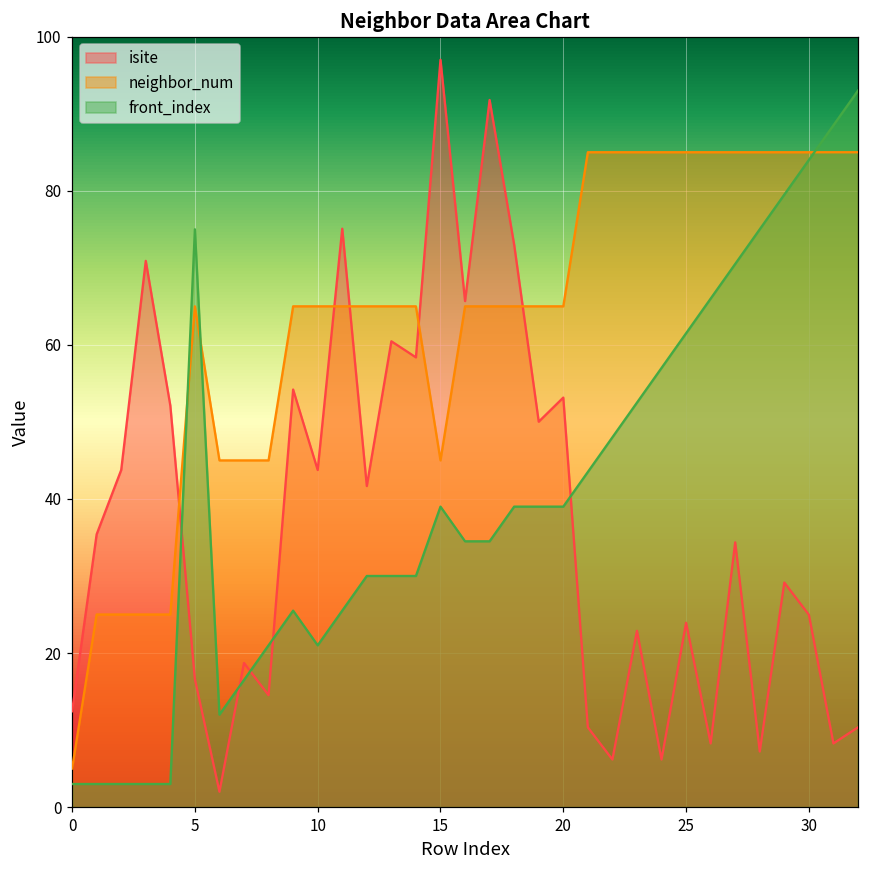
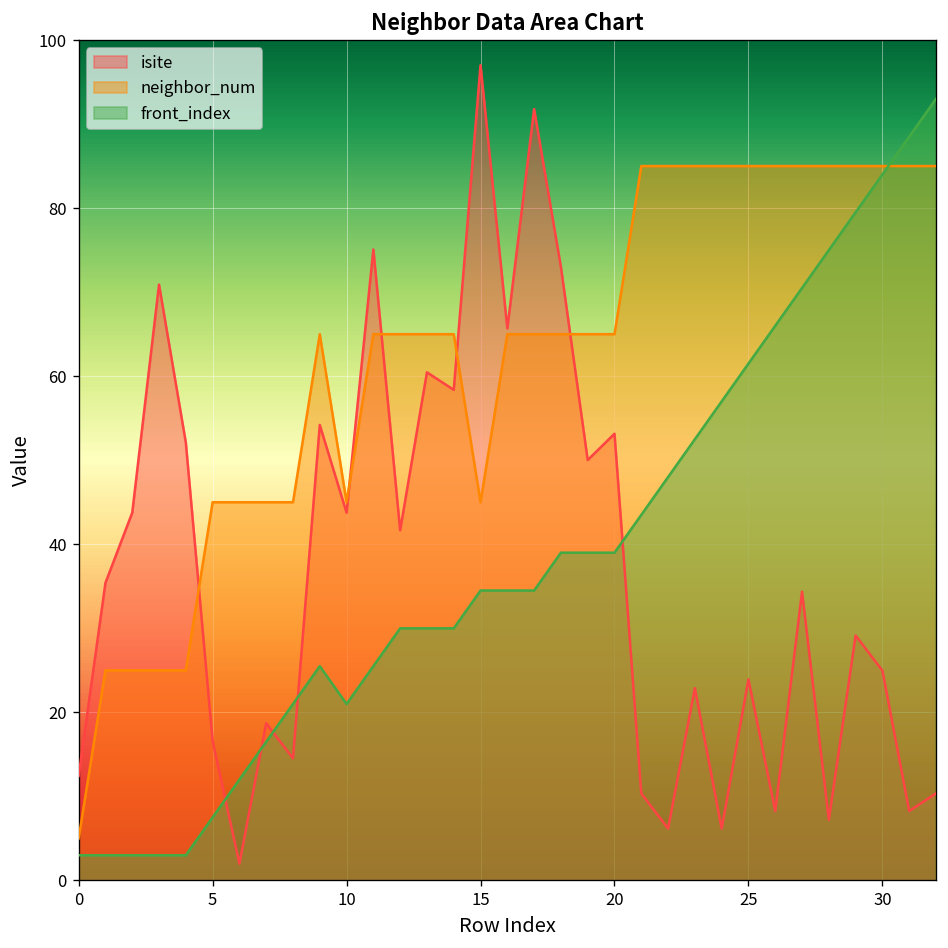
  {
    "isite": {
      "0": 12,
      "5": 17,
      "10": 44,
      "15": 97,
      "20": 53,
      "25": 24,
      "30": 25
    },
    "neighbor_num": {
      "0": 5,
-     "5": 65,
-     "10": 65,
+     "5": 45,
+     "10": 45,
      "15": 45,
      "20": 65,
      "25": 85,
      "30": 85
    },
    "front_index": {
      "0": 3,
-     "5": 75,
+     "5": 8,
      "10": 21,
-     "15": 39,
+     "15": 35,
      "20": 39,
      "25": 62,
      "30": 84
    }
  }
